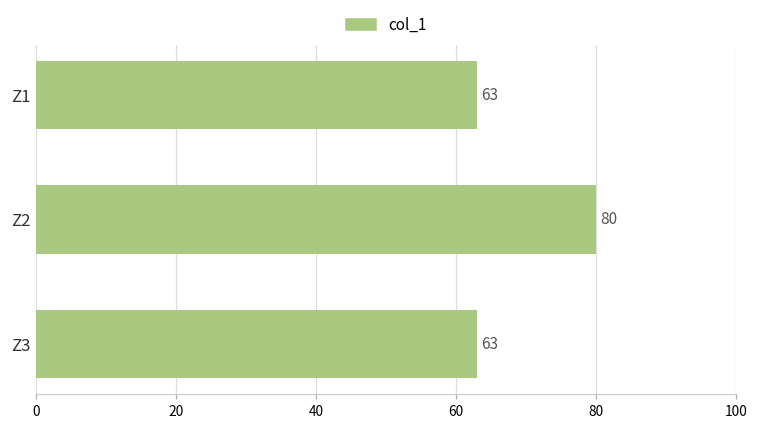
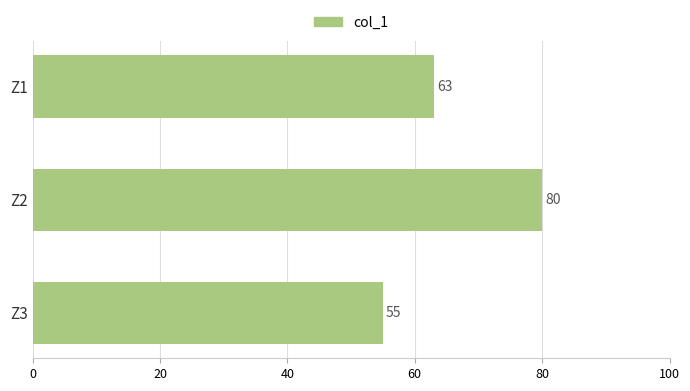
  {
    "Z1": 63,
    "Z2": 80,
-   "Z3": 63
+   "Z3": 55
  }
